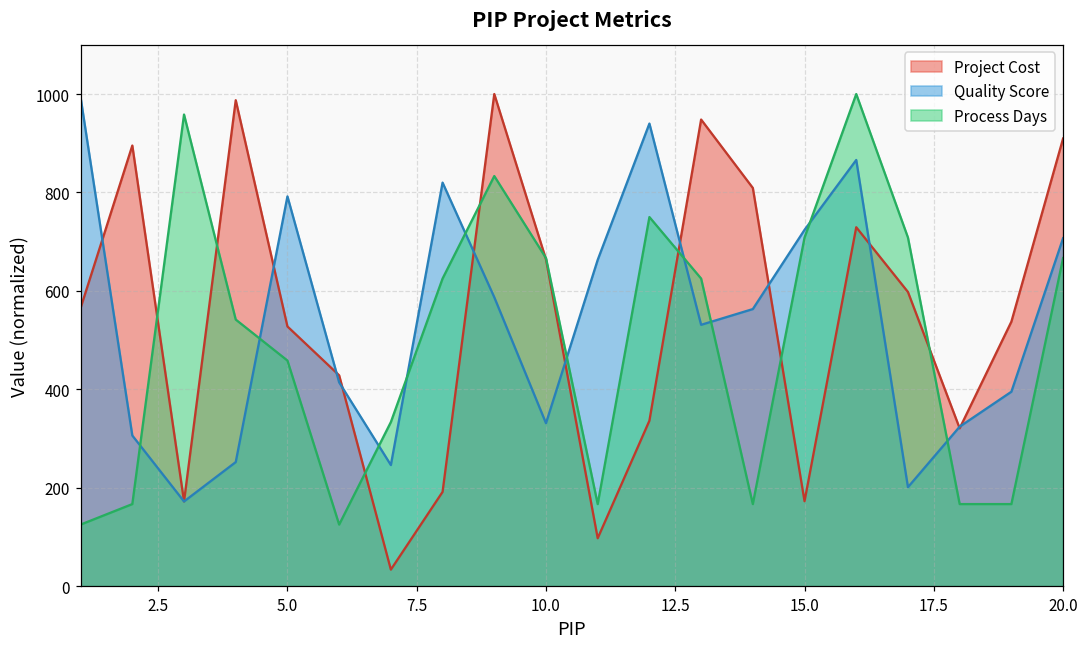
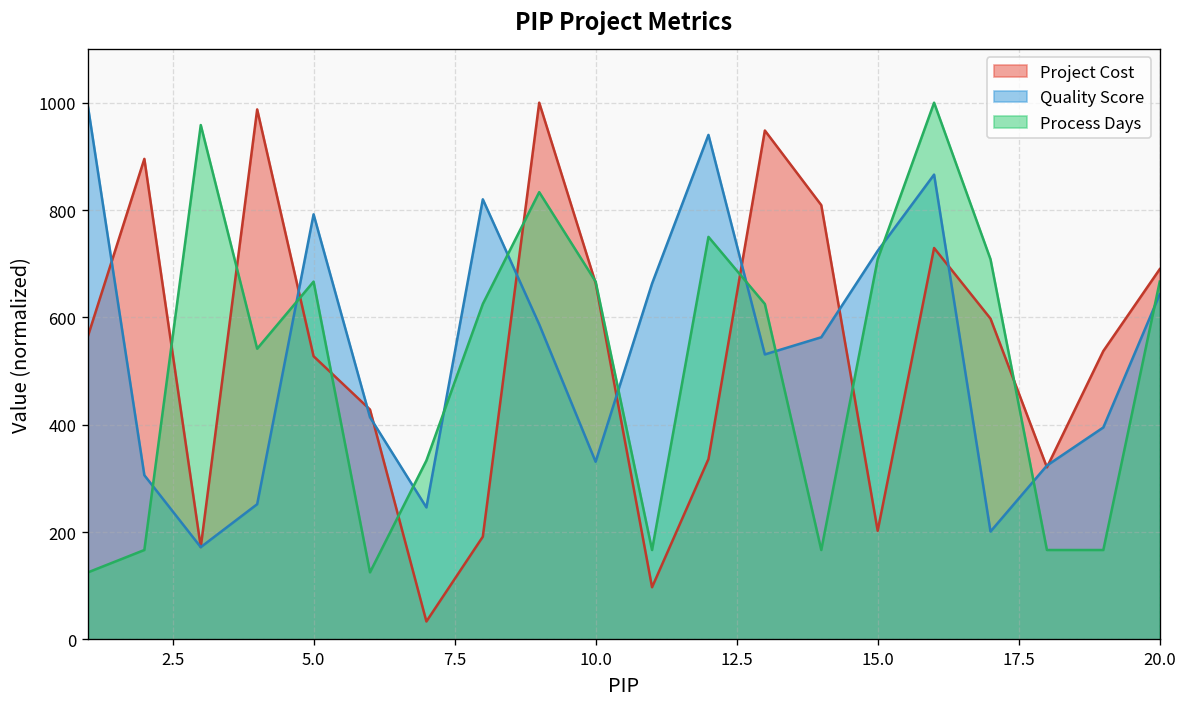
  {
    "Project Cost": {
      "5.0": 530,
-     "15.0": 170,
-     "20.0": 910
+     "15.0": 200,
+     "20.0": 690
    },
    "Quality Score": {
      "5.0": 790,
      "10.0": 330,
      "15.0": 720,
-     "20.0": 710
+     "20.0": 640
    },
    "Process Days": {
-     "5.0": 460,
+     "5.0": 670,
      "15.0": 710,
      "20.0": 670
    }
  }
